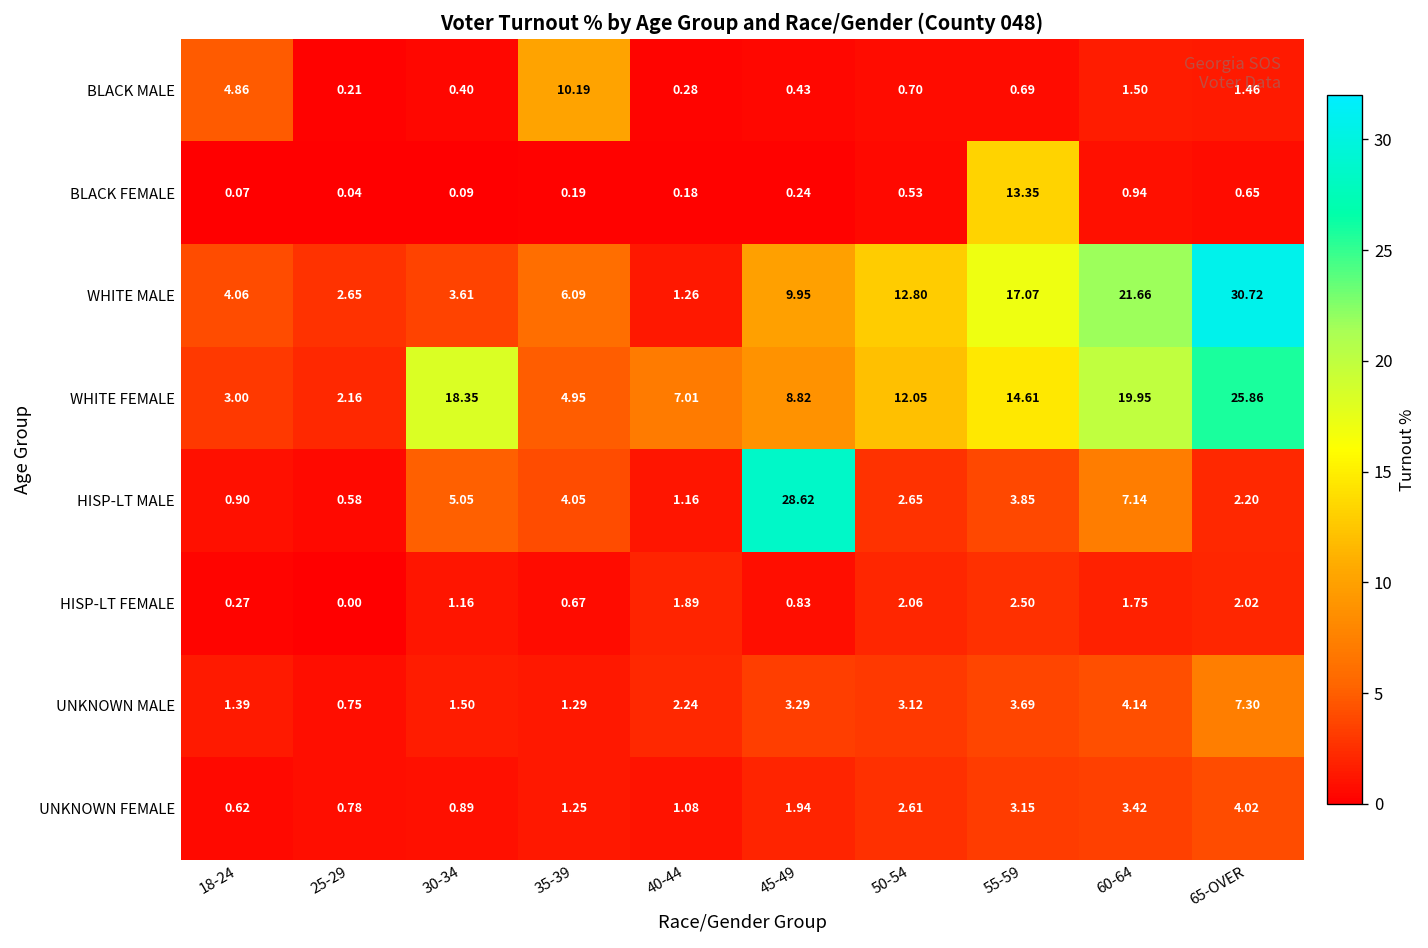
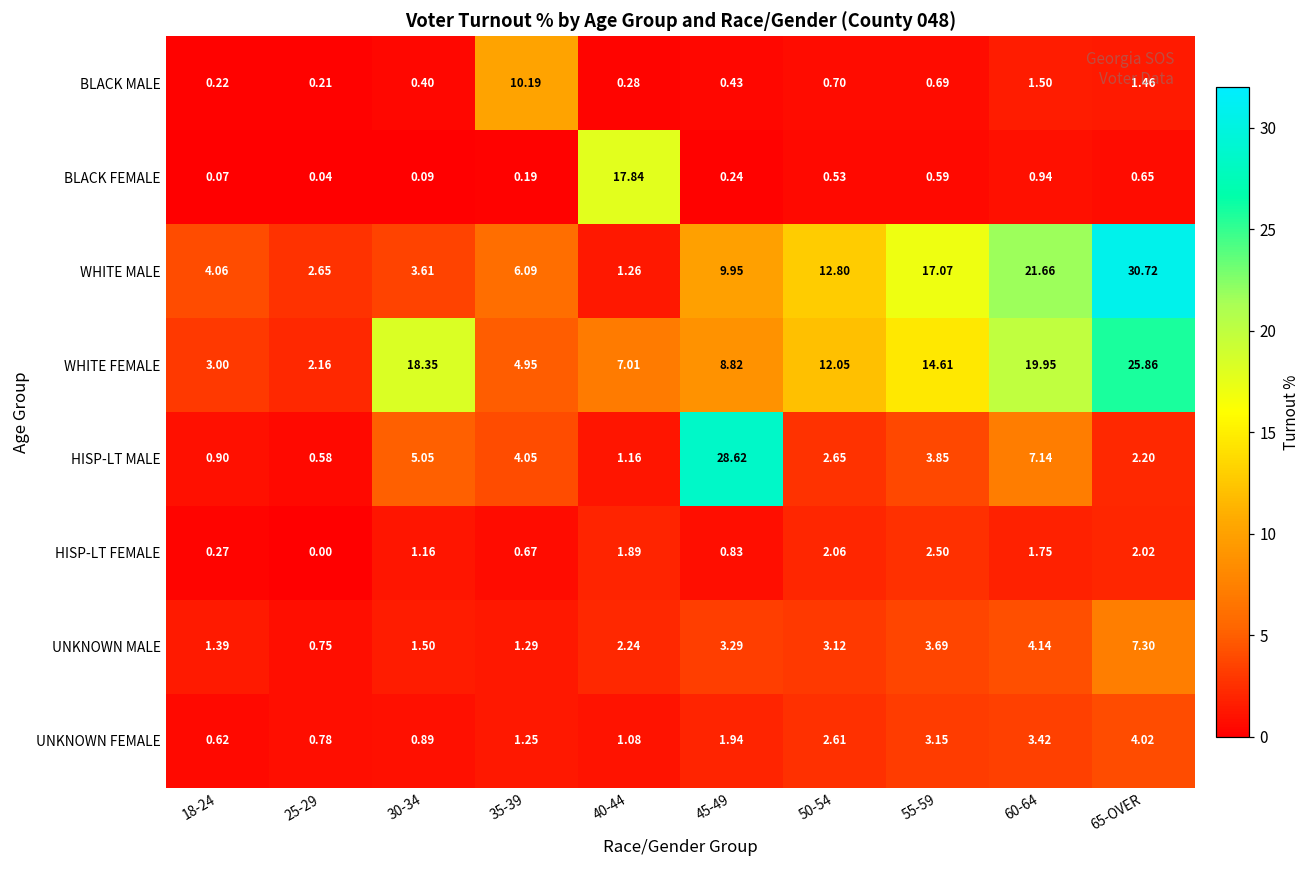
  {
    "BLACK MALE": {
-     "18-24": 4.86,
+     "18-24": 0.22,
      "25-29": 0.21,
      "30-34": 0.40,
      "35-39": 10.19,
      "40-44": 0.28,
      "45-49": 0.43,
      "50-54": 0.70,
      "55-59": 0.69,
      "60-64": 1.50
    },
    "BLACK FEMALE": {
      "18-24": 0.07,
      "25-29": 0.04,
      "30-34": 0.09,
      "35-39": 0.19,
-     "40-44": 0.18,
+     "40-44": 17.84,
      "45-49": 0.24,
      "50-54": 0.53,
-     "55-59": 13.35,
+     "55-59": 0.59,
      "60-64": 0.94,
      "65-OVER": 0.65
    },
    "WHITE MALE": {
      "18-24": 4.06,
      "25-29": 2.65,
      "30-34": 3.61,
      "35-39": 6.09,
      "40-44": 1.26,
      "45-49": 9.95,
      "50-54": 12.80,
      "55-59": 17.07,
      "60-64": 21.66,
      "65-OVER": 30.72
    },
    "WHITE FEMALE": {
      "18-24": 3.00,
      "25-29": 2.16,
      "30-34": 18.35,
      "35-39": 4.95,
      "40-44": 7.01,
      "45-49": 8.82,
      "50-54": 12.05,
      "55-59": 14.61,
      "60-64": 19.95,
      "65-OVER": 25.86
    },
    "HISP-LT MALE": {
      "18-24": 0.90,
      "25-29": 0.58,
      "30-34": 5.05,
      "35-39": 4.05,
      "40-44": 1.16,
      "45-49": 28.62,
      "50-54": 2.65,
      "55-59": 3.85,
      "60-64": 7.14,
      "65-OVER": 2.20
    },
    "HISP-LT FEMALE": {
      "18-24": 0.27,
      "25-29": 0.00,
      "30-34": 1.16,
      "35-39": 0.67,
      "40-44": 1.89,
      "45-49": 0.83,
      "50-54": 2.06,
      "55-59": 2.50,
      "60-64": 1.75,
      "65-OVER": 2.02
    },
    "UNKNOWN MALE": {
      "18-24": 1.39,
      "25-29": 0.75,
      "30-34": 1.50,
      "35-39": 1.29,
      "40-44": 2.24,
      "45-49": 3.29,
      "50-54": 3.12,
      "55-59": 3.69,
      "60-64": 4.14,
      "65-OVER": 7.30
    },
    "UNKNOWN FEMALE": {
      "18-24": 0.62,
      "25-29": 0.78,
      "30-34": 0.89,
      "35-39": 1.25,
      "40-44": 1.08,
      "45-49": 1.94,
      "50-54": 2.61,
      "55-59": 3.15,
      "60-64": 3.42,
      "65-OVER": 4.02
    }
  }
